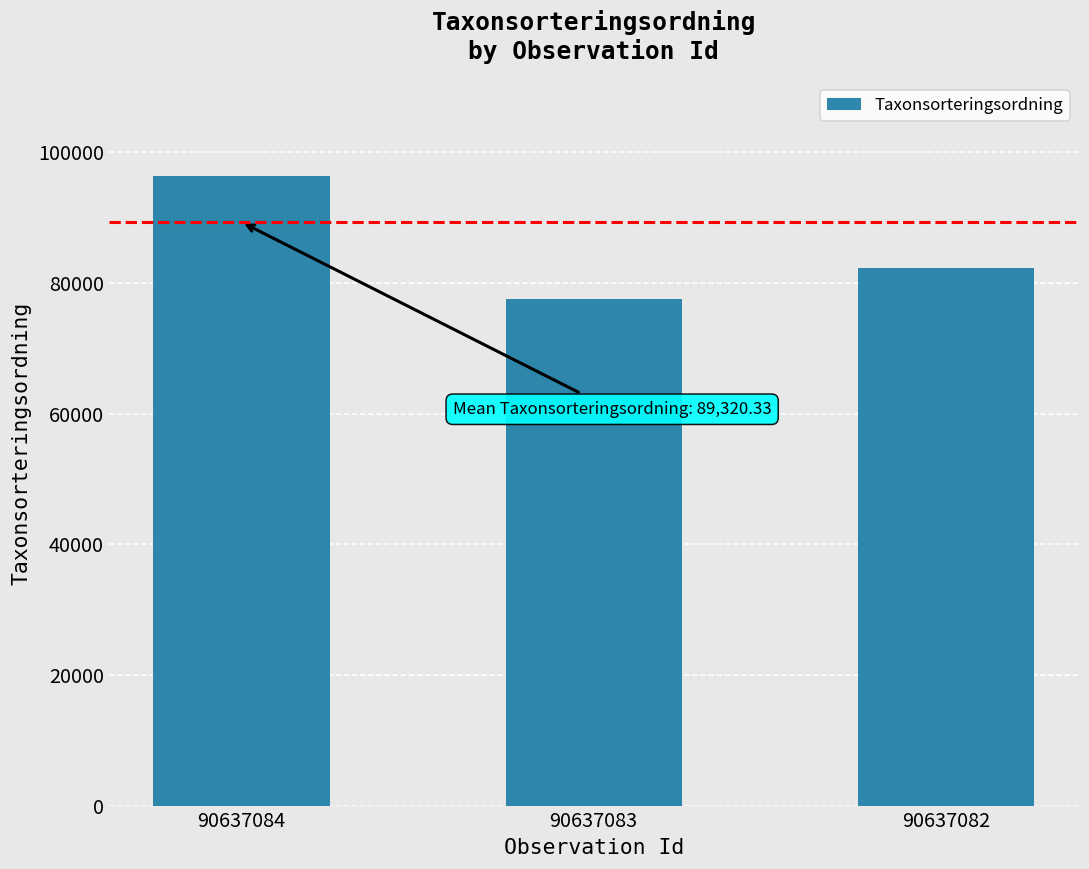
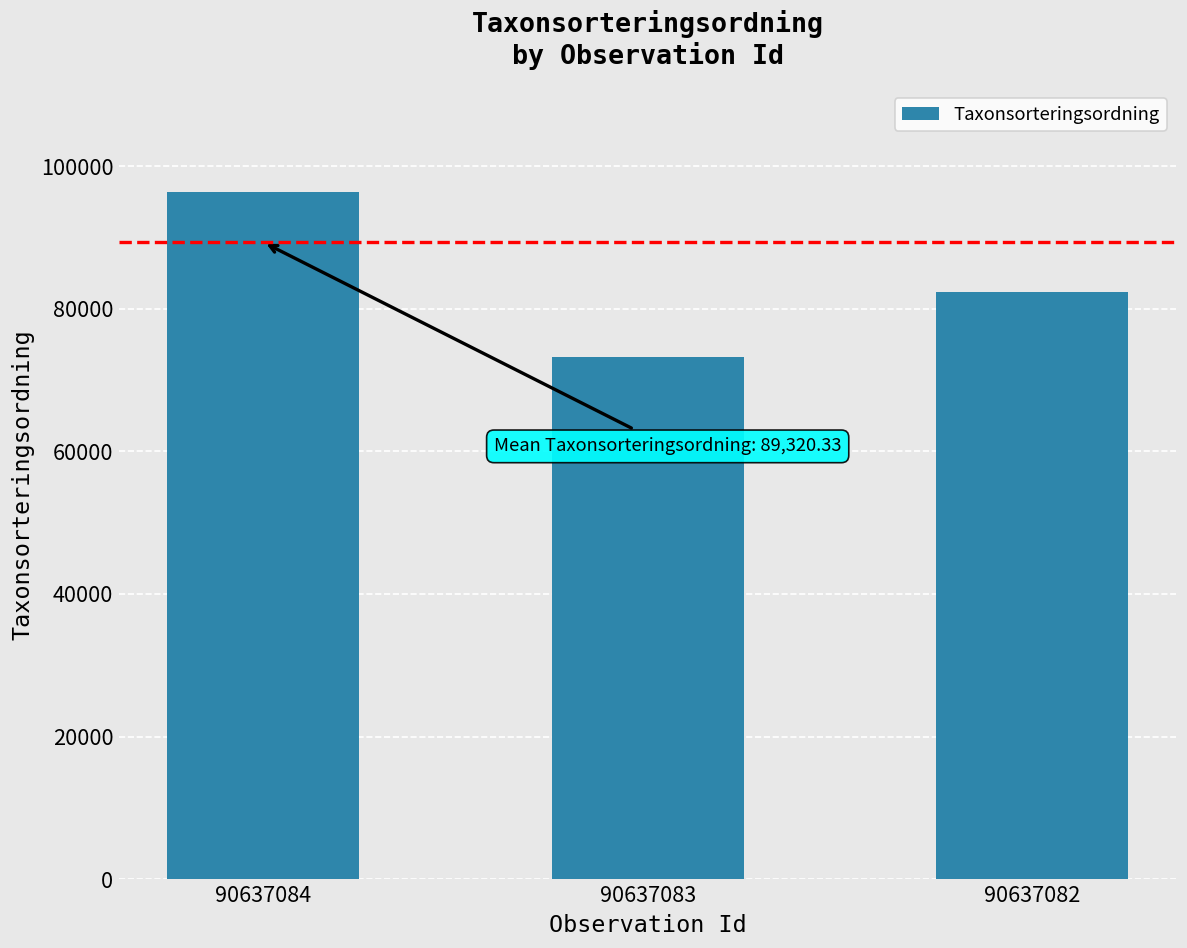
  {
    "90637084": 96000,
-   "90637083": 78000,
+   "90637083": 73000,
    "90637082": 82000
  }
